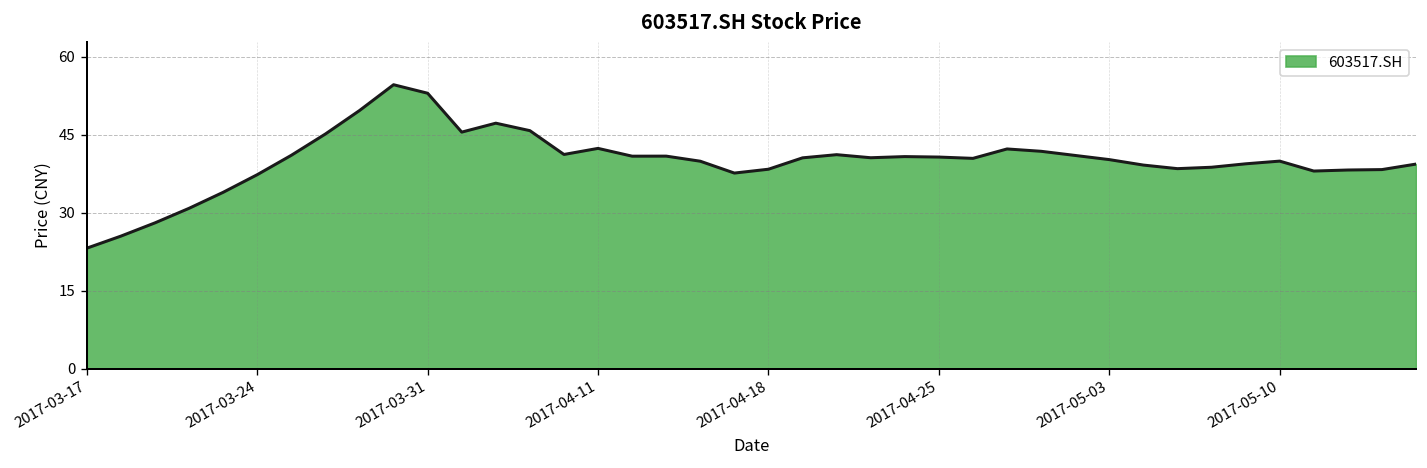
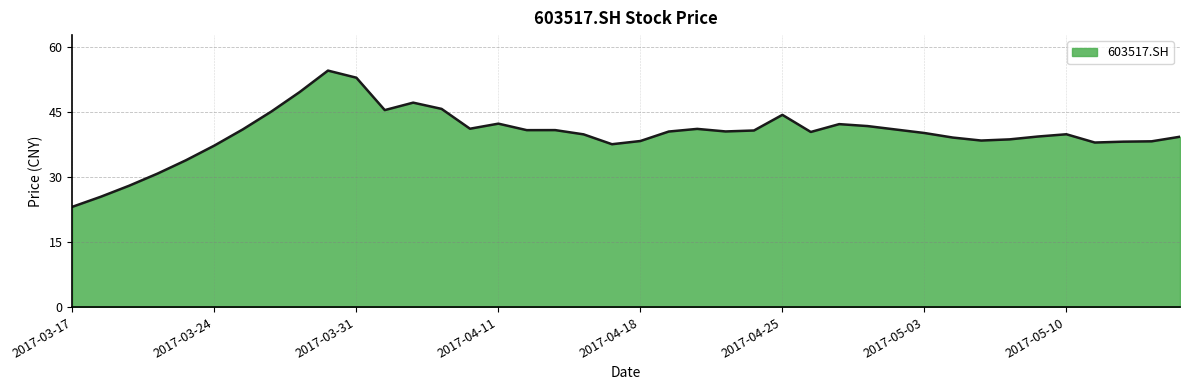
  {
    "2017-03-17": 23,
    "2017-03-24": 37,
    "2017-03-31": 53,
    "2017-04-11": 42,
    "2017-04-18": 38,
-   "2017-04-25": 41,
+   "2017-04-25": 44,
    "2017-05-03": 40,
    "2017-05-10": 40
  }
